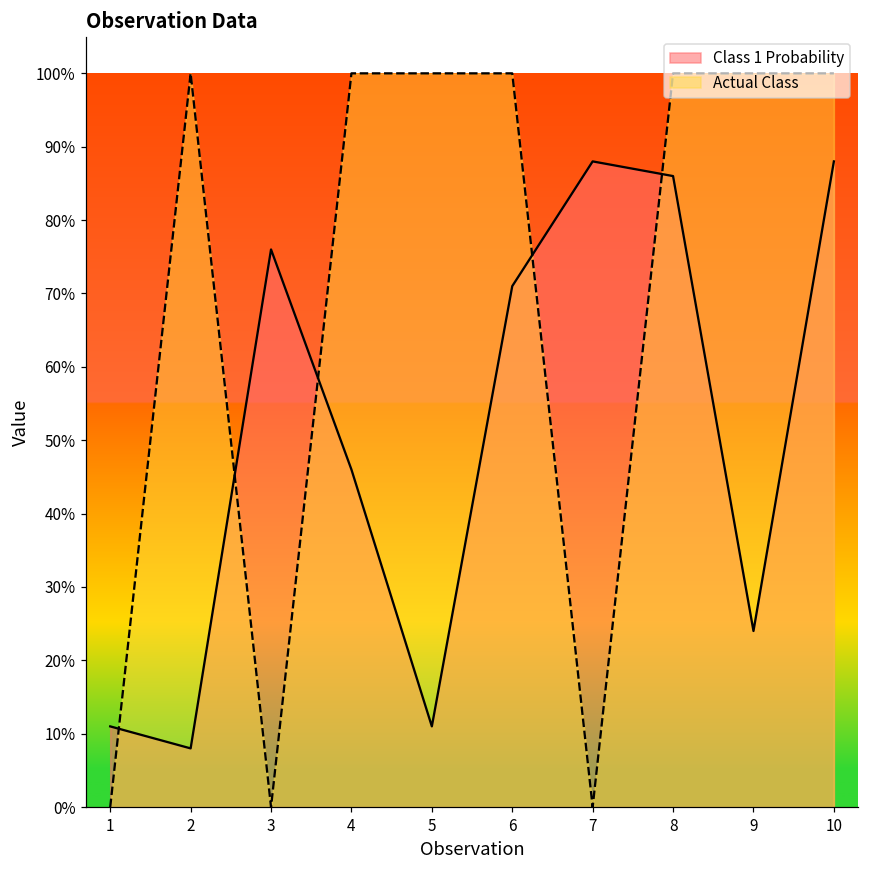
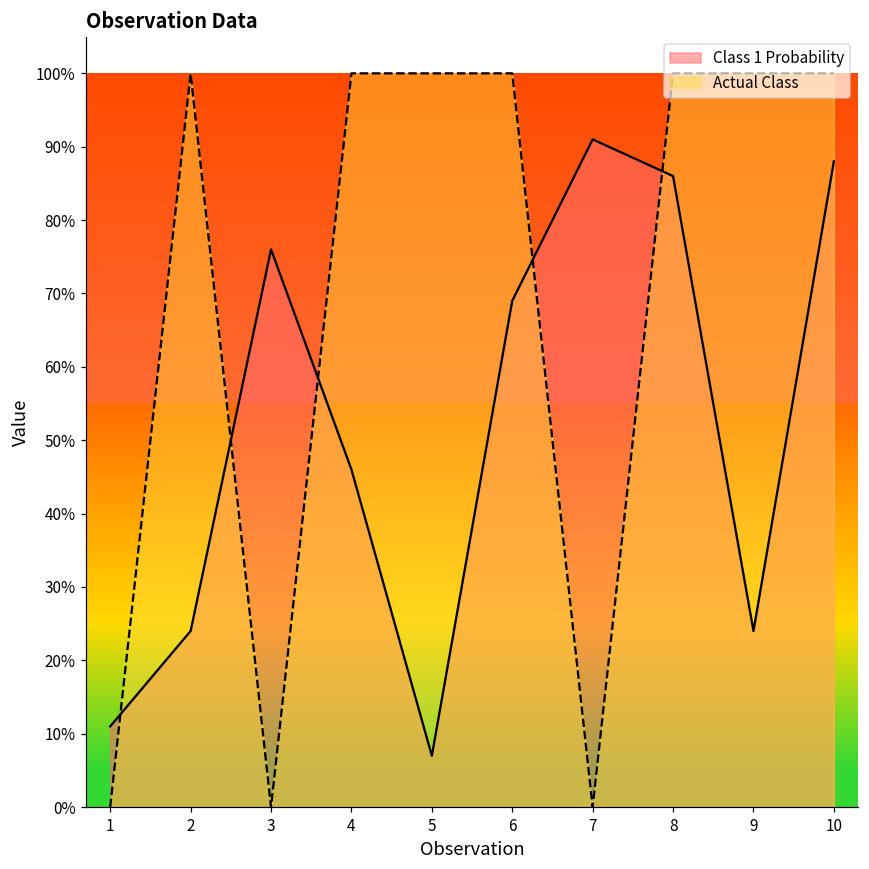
  {
    "Class 1 Probability": {
      "1": "11%",
-     "2": "8%",
+     "2": "24%",
      "3": "76%",
      "4": "46%",
-     "5": "11%",
-     "6": "71%",
-     "7": "88%",
+     "5": "7%",
+     "6": "69%",
+     "7": "91%",
      "8": "86%",
      "9": "24%",
      "10": "88%"
    },
    "Actual Class": {
      "1": "0%",
      "2": "100%",
      "3": "0%",
      "4": "100%",
      "5": "100%",
      "6": "100%",
      "7": "0%"
    }
  }
